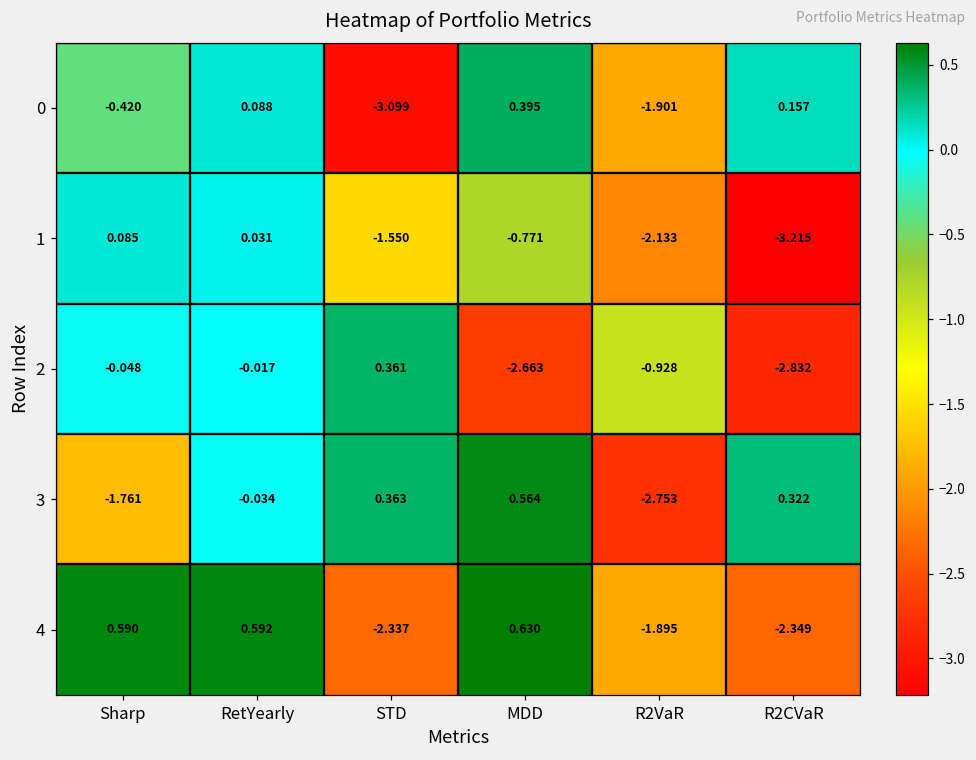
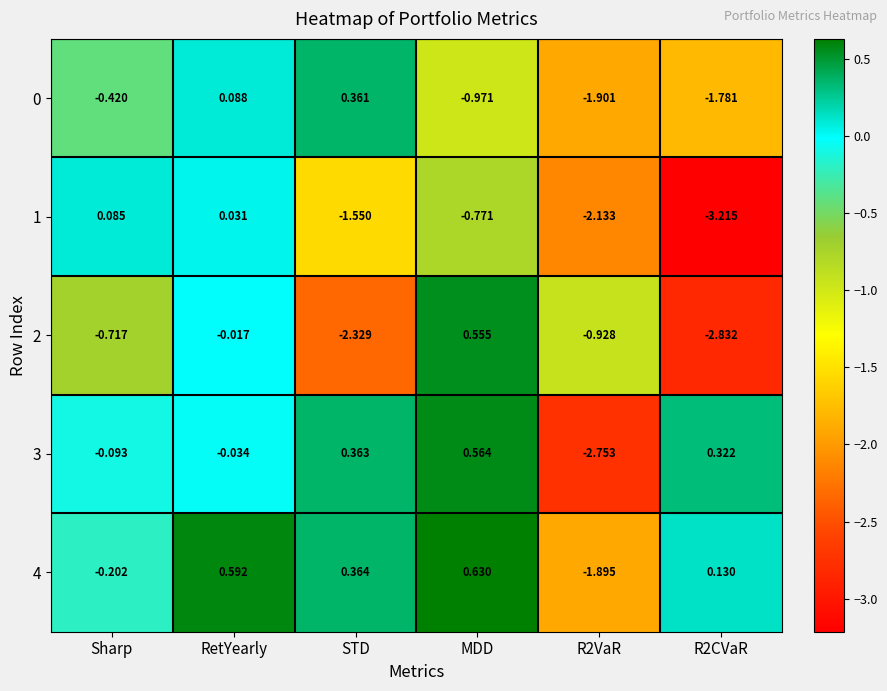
  {
    "0": {
      "Sharp": -0.420,
      "RetYearly": 0.088,
-     "STD": -3.099,
-     "MDD": 0.395,
+     "STD": 0.361,
+     "MDD": -0.971,
      "R2VaR": -1.901,
-     "R2CVaR": 0.157
+     "R2CVaR": -1.781
    },
    "1": {
      "Sharp": 0.085,
      "RetYearly": 0.031,
      "STD": -1.550,
      "MDD": -0.771,
      "R2VaR": -2.133,
      "R2CVaR": -3.215
    },
    "2": {
-     "Sharp": -0.048,
+     "Sharp": -0.717,
      "RetYearly": -0.017,
-     "STD": 0.361,
-     "MDD": -2.663,
+     "STD": -2.329,
+     "MDD": 0.555,
      "R2VaR": -0.928,
      "R2CVaR": -2.832
    },
    "3": {
-     "Sharp": -1.761,
+     "Sharp": -0.093,
      "RetYearly": -0.034,
      "STD": 0.363,
      "MDD": 0.564,
      "R2VaR": -2.753,
      "R2CVaR": 0.322
    },
    "4": {
-     "Sharp": 0.590,
+     "Sharp": -0.202,
      "RetYearly": 0.592,
-     "STD": -2.337,
+     "STD": 0.364,
      "MDD": 0.630,
      "R2VaR": -1.895,
-     "R2CVaR": -2.349
+     "R2CVaR": 0.130
    }
  }
